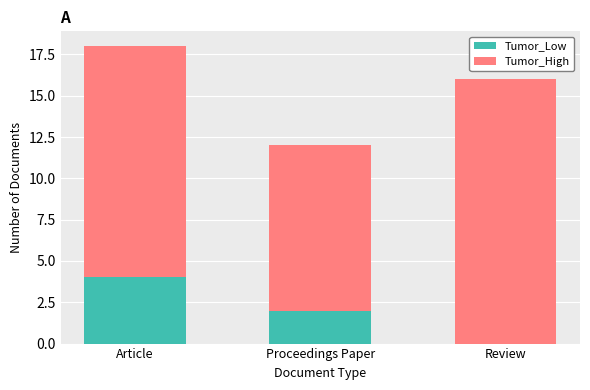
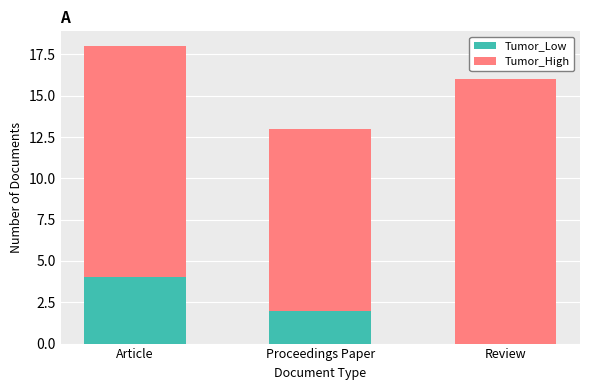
  {
    "Tumor_Low": {
      "Article": 4,
      "Proceedings Paper": 2,
      "Review": 0
    },
    "Tumor_High": {
      "Article": 14,
-     "Proceedings Paper": 10,
+     "Proceedings Paper": 11,
      "Review": 16
    }
  }
